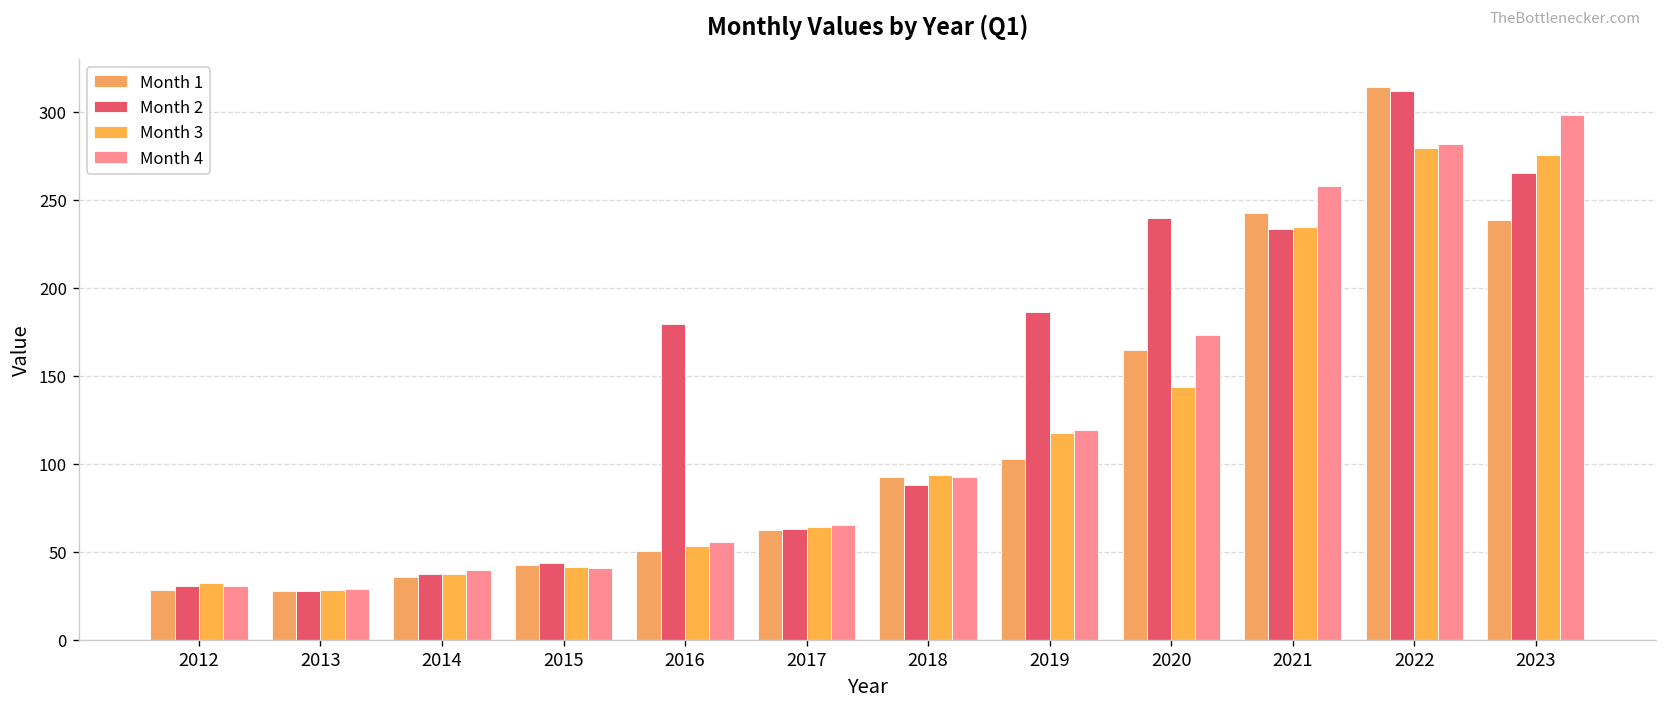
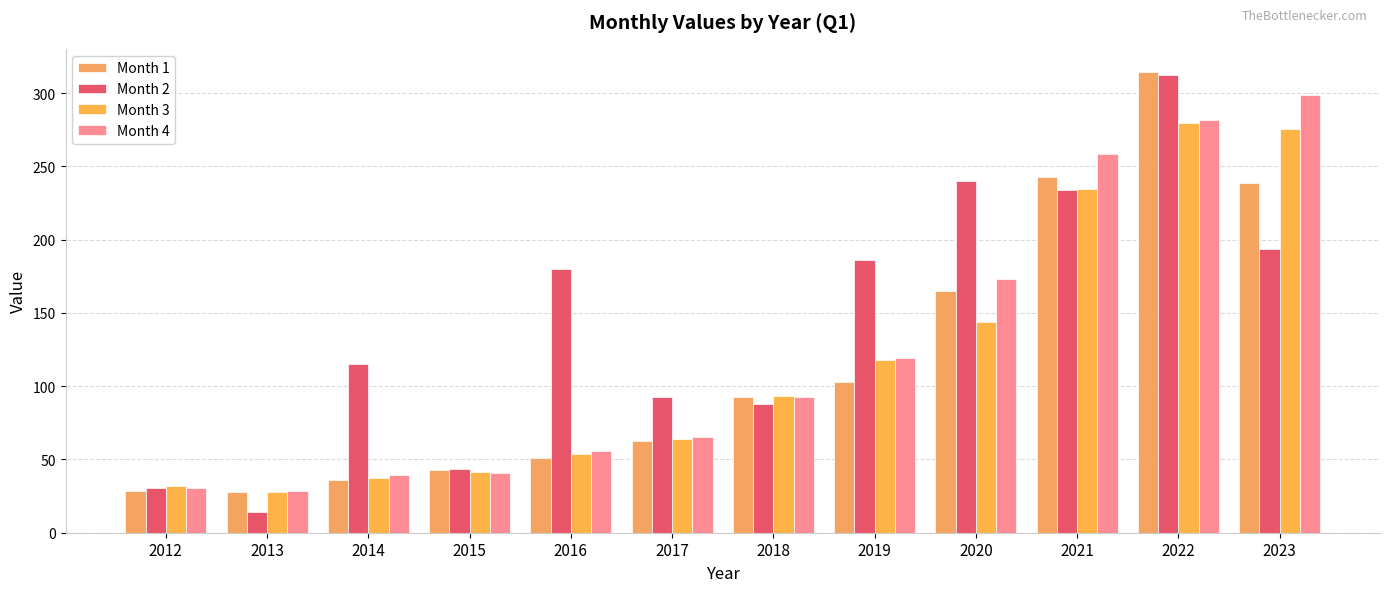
  {
    "Month 2": {
      "2012": 31,
-     "2013": 28,
-     "2014": 38,
+     "2013": 14,
+     "2014": 115,
      "2015": 44,
      "2016": 180,
-     "2017": 63,
+     "2017": 93,
      "2018": 88,
      "2019": 186,
      "2020": 240,
      "2021": 234,
      "2022": 312,
-     "2023": 265
+     "2023": 193
    }
  }
